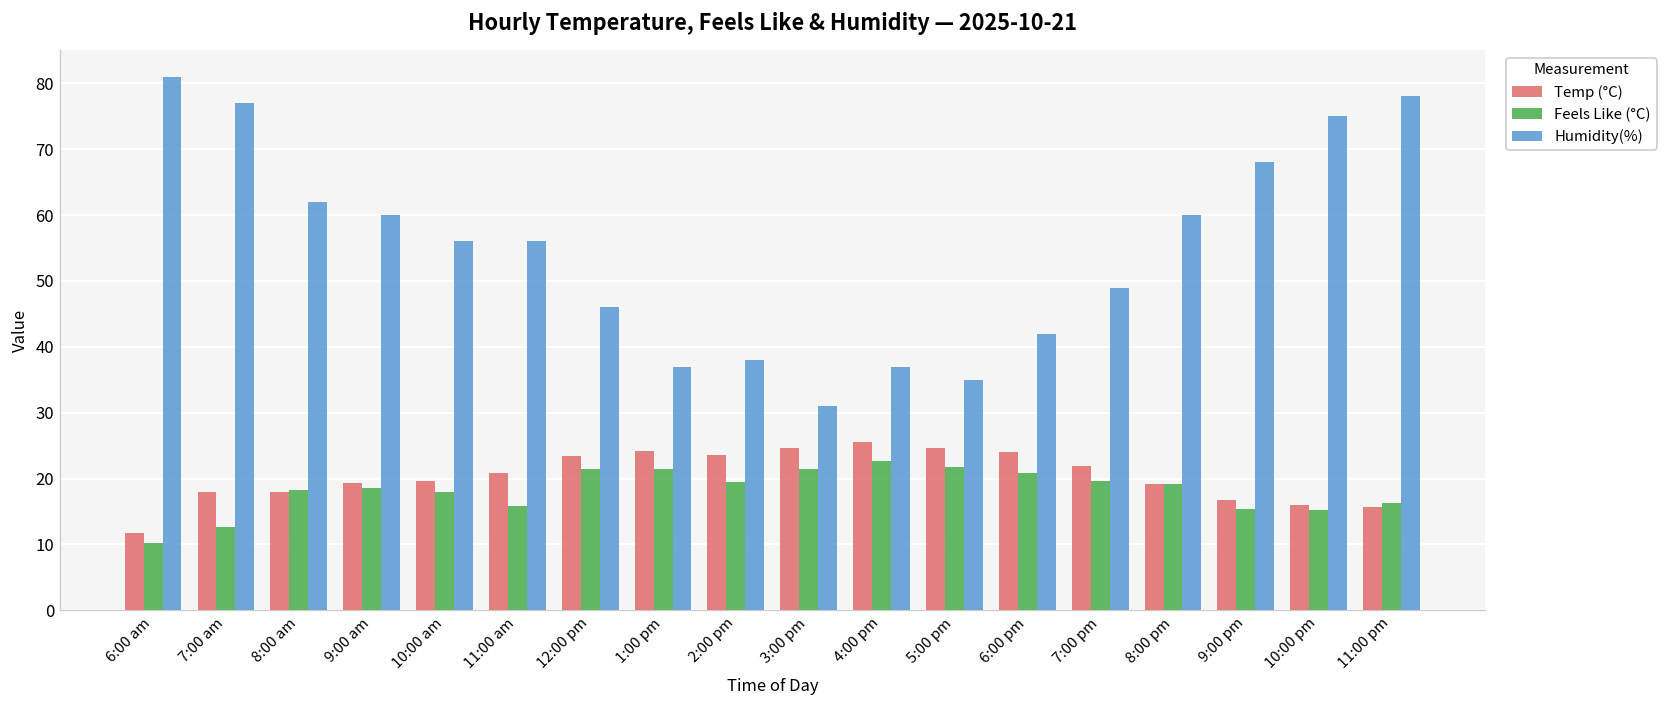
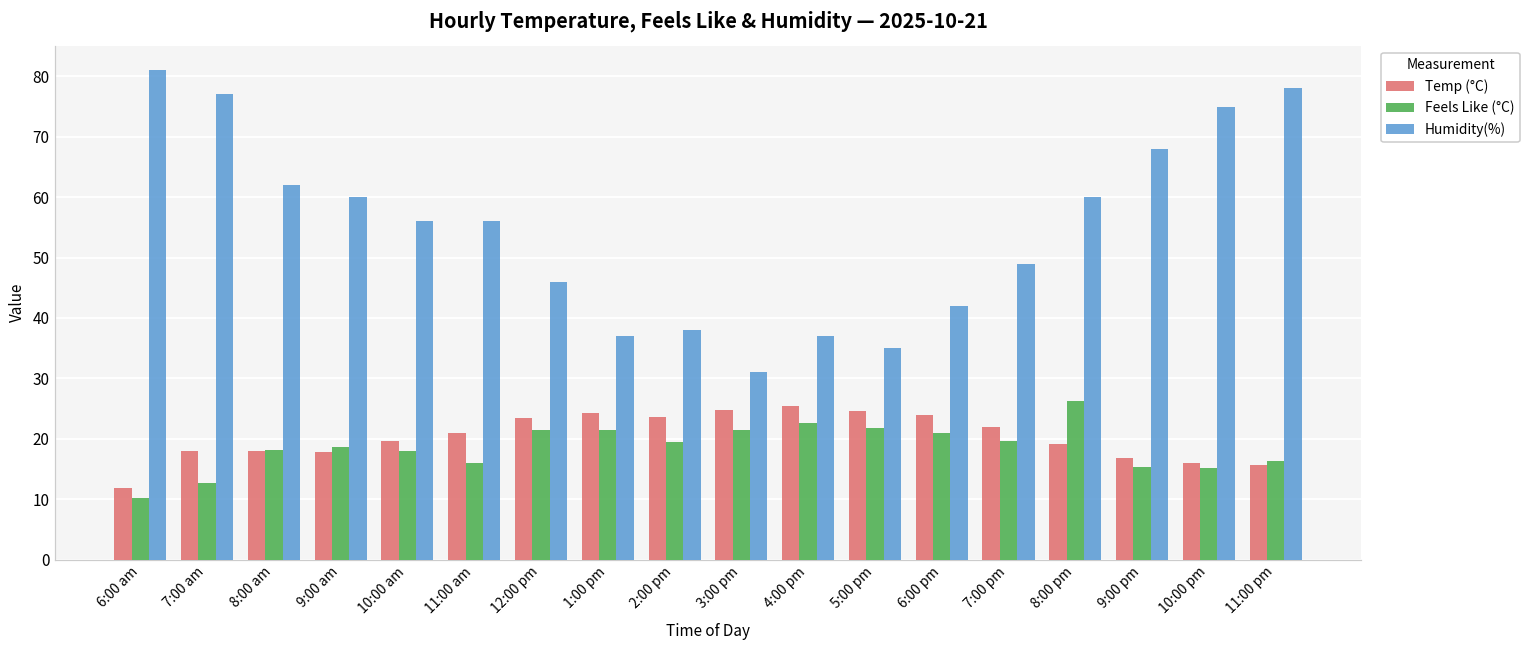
  {
    "Temp (°C)": {
      "6:00 am": 12,
      "7:00 am": 18,
      "8:00 am": 18,
-     "9:00 am": 19,
+     "9:00 am": 18,
      "10:00 am": 20,
      "11:00 am": 21,
      "12:00 pm": 24,
      "1:00 pm": 24,
      "2:00 pm": 24,
      "3:00 pm": 25,
      "4:00 pm": 26,
      "5:00 pm": 25,
      "6:00 pm": 24,
      "7:00 pm": 22,
      "8:00 pm": 19,
      "9:00 pm": 17,
      "10:00 pm": 16,
      "11:00 pm": 16
    },
    "Feels Like (°C)": {
      "6:00 am": 10,
      "7:00 am": 13,
      "8:00 am": 18,
      "9:00 am": 19,
      "10:00 am": 18,
      "11:00 am": 16,
      "12:00 pm": 21,
      "1:00 pm": 21,
      "2:00 pm": 20,
      "3:00 pm": 21,
      "4:00 pm": 23,
      "5:00 pm": 22,
      "6:00 pm": 21,
      "7:00 pm": 20,
-     "8:00 pm": 19,
+     "8:00 pm": 26,
      "9:00 pm": 15,
      "10:00 pm": 15,
      "11:00 pm": 16
    },
    "Humidity(%)": {
      "6:00 am": 81,
      "7:00 am": 77,
      "8:00 am": 62,
      "9:00 am": 60,
      "10:00 am": 56,
      "11:00 am": 56,
      "12:00 pm": 46,
      "1:00 pm": 37,
      "2:00 pm": 38,
      "3:00 pm": 31,
      "4:00 pm": 37,
      "5:00 pm": 35,
      "6:00 pm": 42,
      "7:00 pm": 49,
      "8:00 pm": 60,
      "9:00 pm": 68,
      "10:00 pm": 75,
      "11:00 pm": 78
    }
  }
